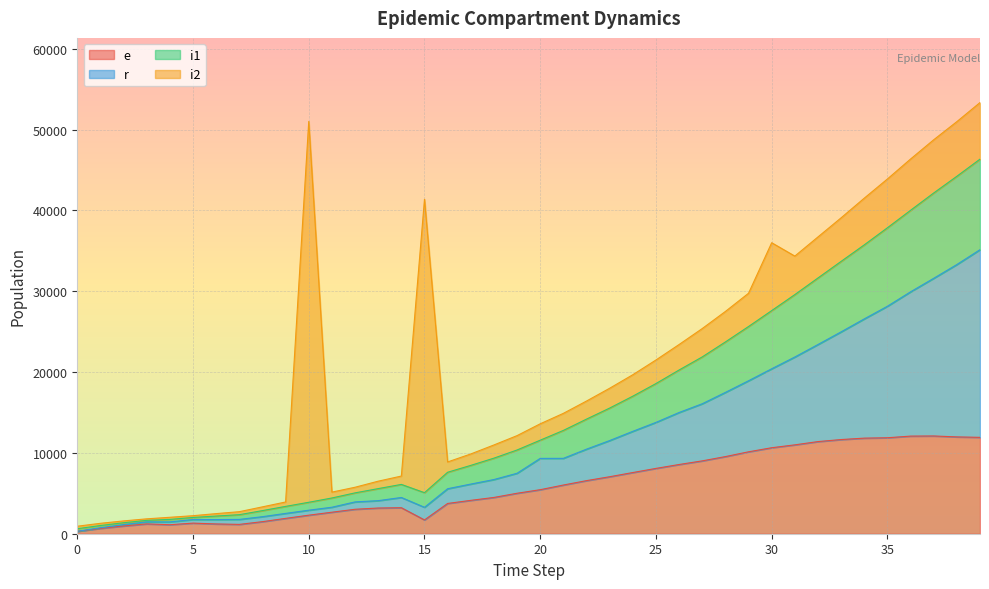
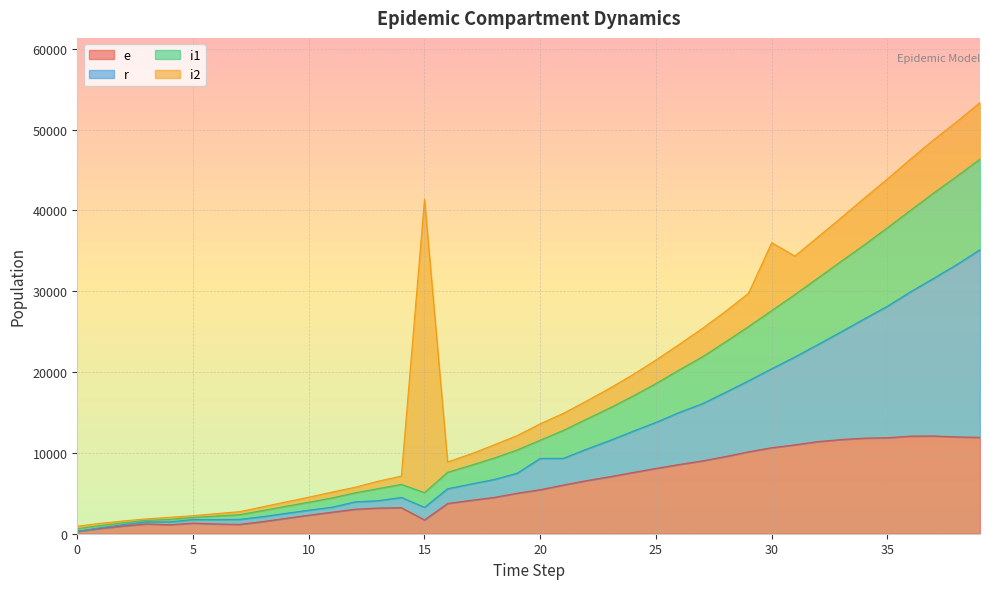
  {
    "e": {
      "5": 1000,
      "10": 2000,
      "15": 2000,
      "20": 5000,
      "25": 8000,
      "30": 11000,
      "35": 12000
    },
    "r": {
      "10": 1000,
      "15": 2000,
      "20": 4000,
      "25": 6000,
      "30": 10000,
      "35": 16000
    },
    "i1": {
      "10": 1000,
      "15": 2000,
      "20": 2000,
      "25": 5000,
      "30": 7000,
      "35": 10000
    },
    "i2": {
-     "10": 47000,
+     "10": 1000,
      "15": 36000,
      "20": 2000,
      "25": 3000,
      "30": 8000,
      "35": 6000
    }
  }
